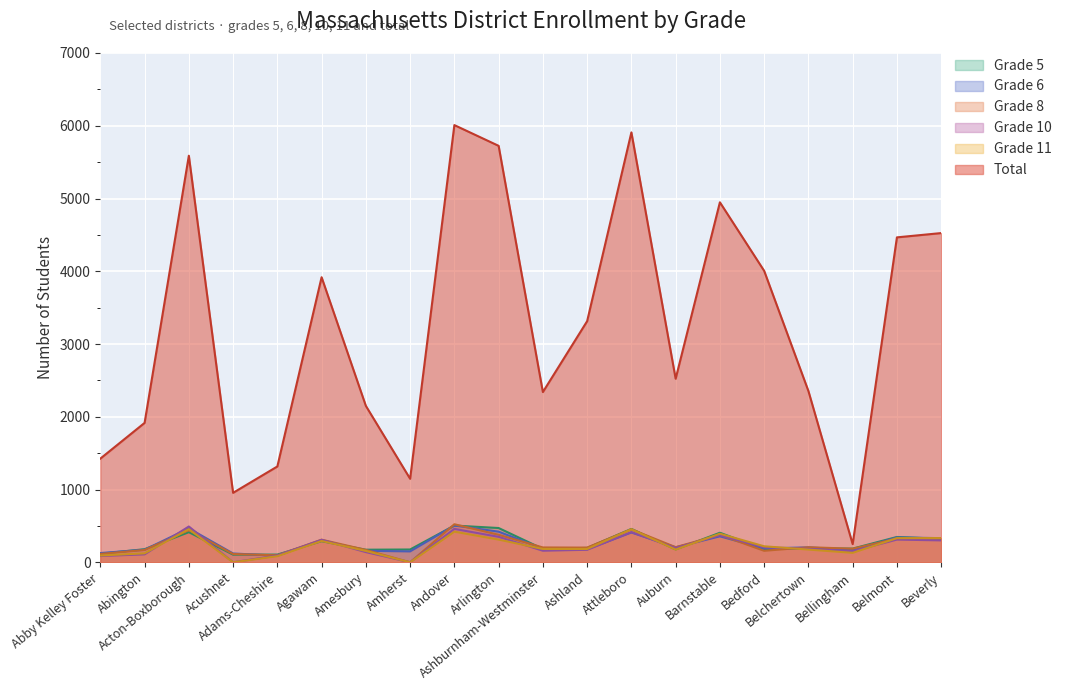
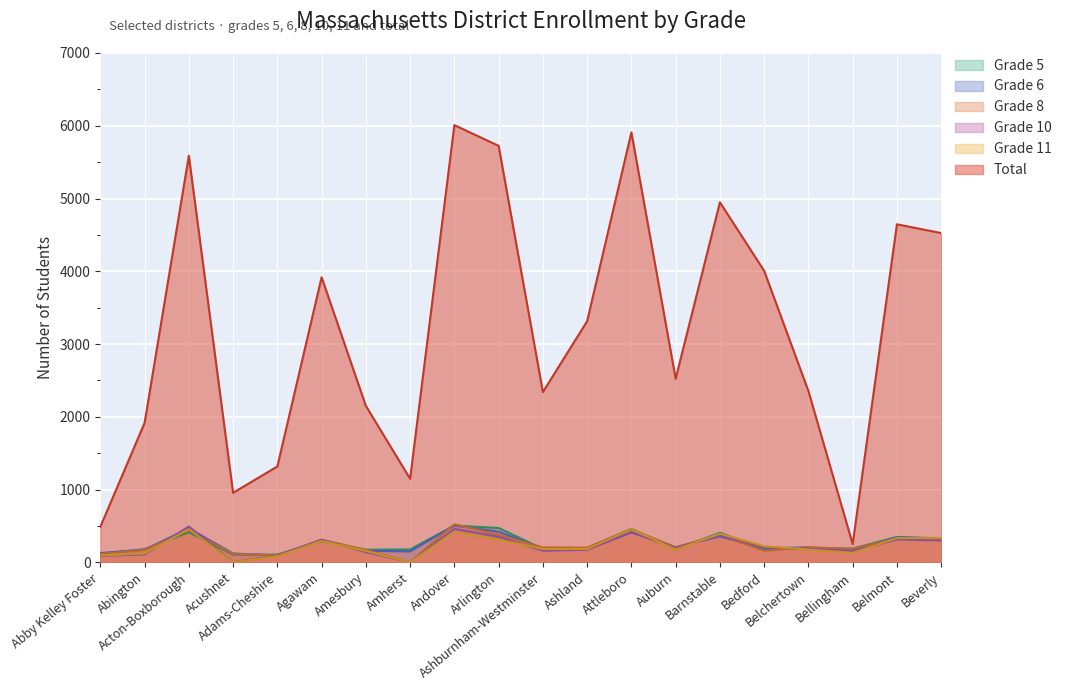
  {
    "Total": {
-     "Abby Kelley Foster": 1400,
+     "Abby Kelley Foster": 500,
      "Abington": 1900,
      "Acton-Boxborough": 5600,
      "Acushnet": 1000,
      "Adams-Cheshire": 1300,
      "Agawam": 3900,
      "Amesbury": 2200,
      "Amherst": 1100,
      "Andover": 6000,
      "Arlington": 5700,
      "Ashburnham-Westminster": 2300,
      "Ashland": 3300,
      "Attleboro": 5900,
      "Auburn": 2500,
      "Barnstable": 4900,
      "Bedford": 4000,
      "Belchertown": 2400,
      "Bellingham": 300,
-     "Belmont": 4500,
+     "Belmont": 4600,
      "Beverly": 4500
    }
  }
